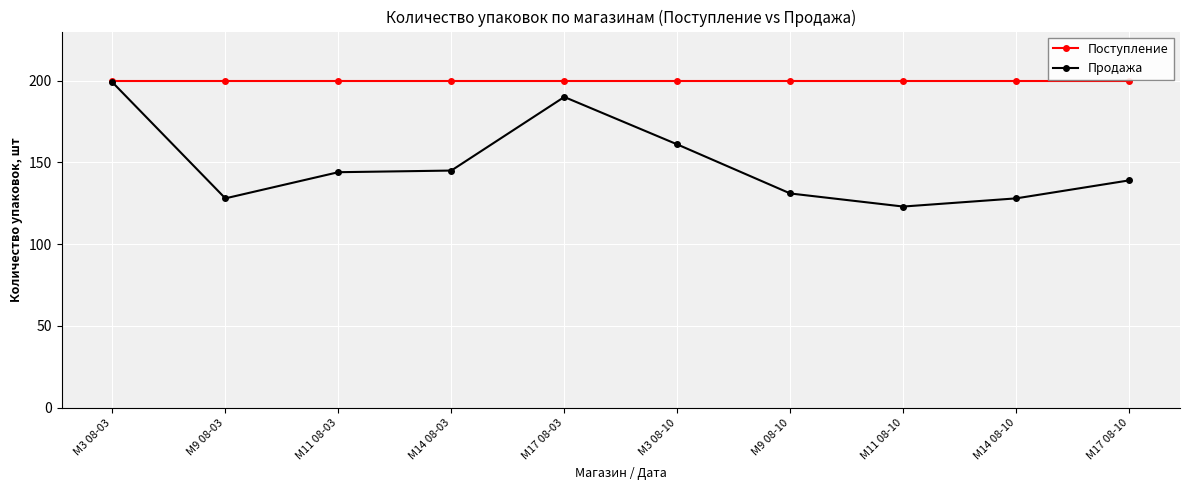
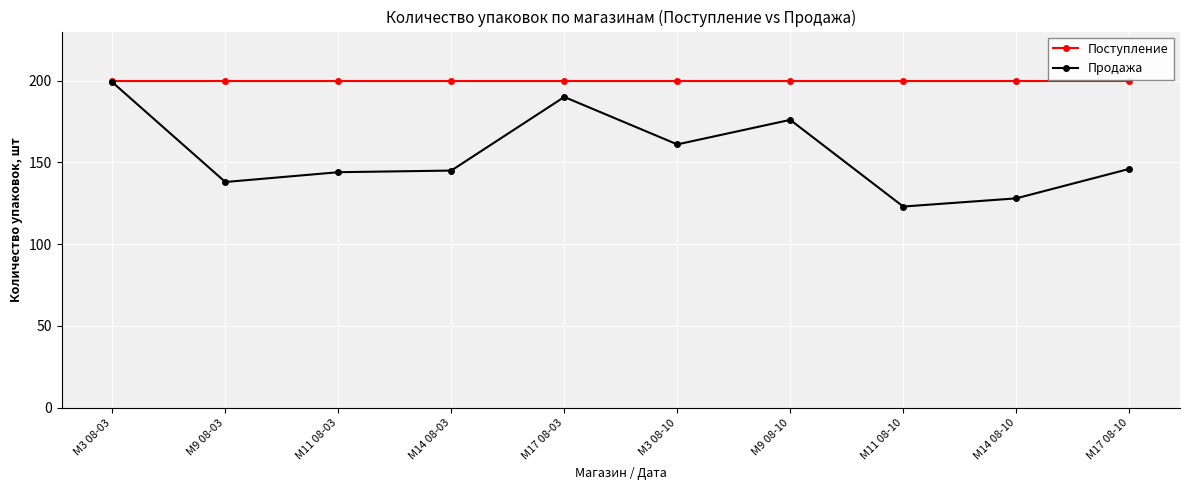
  {
    "Поступление": {
      "M9 08-03": 200,
      "M11 08-03": 200,
      "M14 08-03": 200,
      "M17 08-03": 200,
      "M3 08-10": 200,
      "M9 08-10": 200,
      "M11 08-10": 200,
      "M14 08-10": 200,
      "M17 08-10": 200
    },
    "Продажа": {
-     "M9 08-03": 128,
+     "M9 08-03": 138,
      "M11 08-03": 144,
      "M14 08-03": 145,
      "M17 08-03": 190,
      "M3 08-10": 161,
-     "M9 08-10": 131,
+     "M9 08-10": 176,
      "M11 08-10": 123,
      "M14 08-10": 128,
-     "M17 08-10": 139
+     "M17 08-10": 146
    }
  }
